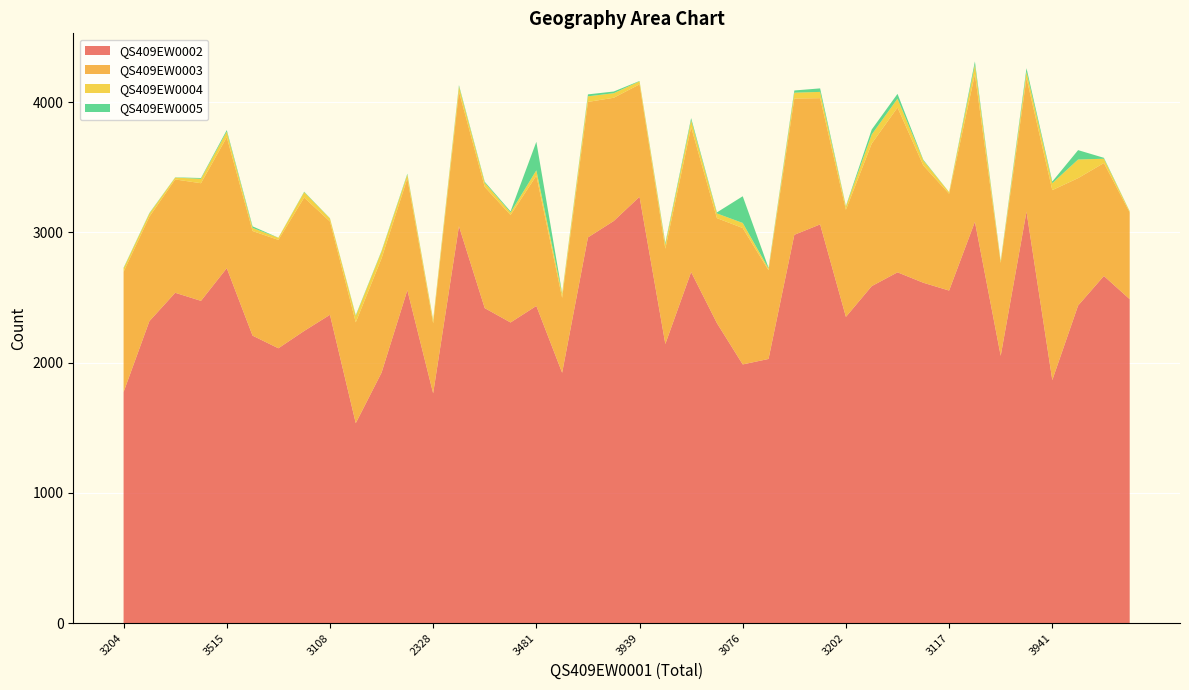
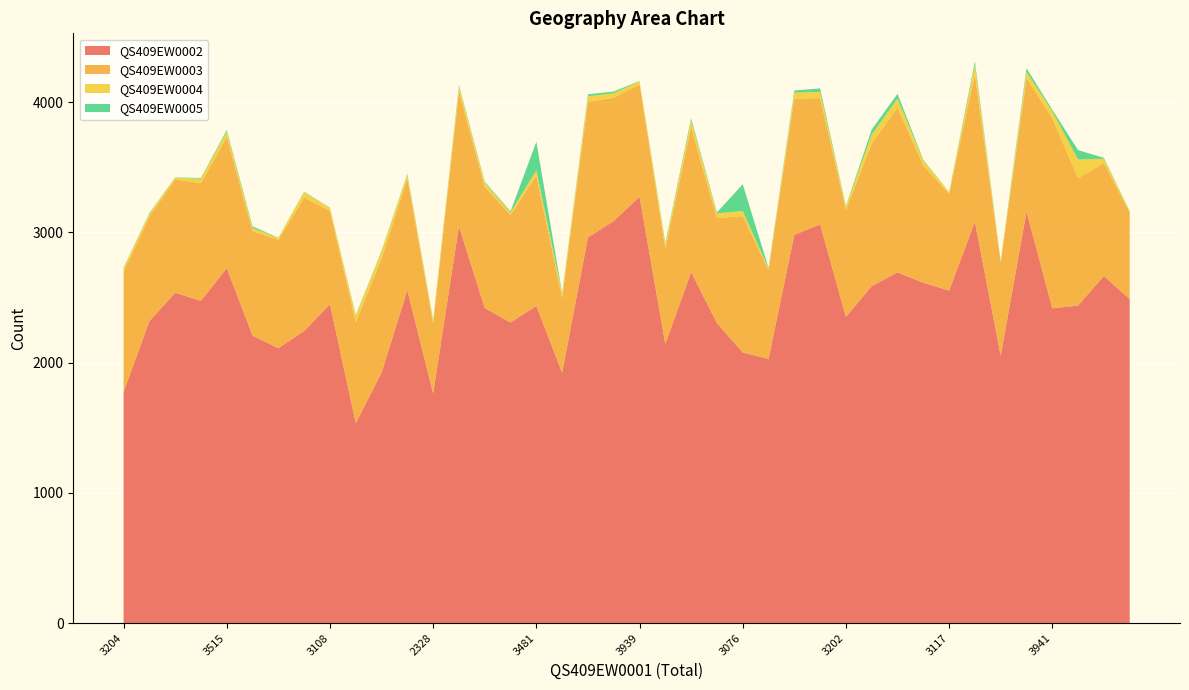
  {
    "QS409EW0002": {
      "3204": 1770,
      "3515": 2730,
-     "3108": 2370,
+     "3108": 2450,
      "2328": 1760,
      "3481": 2440,
      "3939": 3270,
-     "3076": 1990,
+     "3076": 2080,
      "3202": 2350,
      "3117": 2550,
-     "3941": 1870
+     "3941": 2420
    },
    "QS409EW0005": {
      "3481": 220,
      "3076": 210
    }
  }
